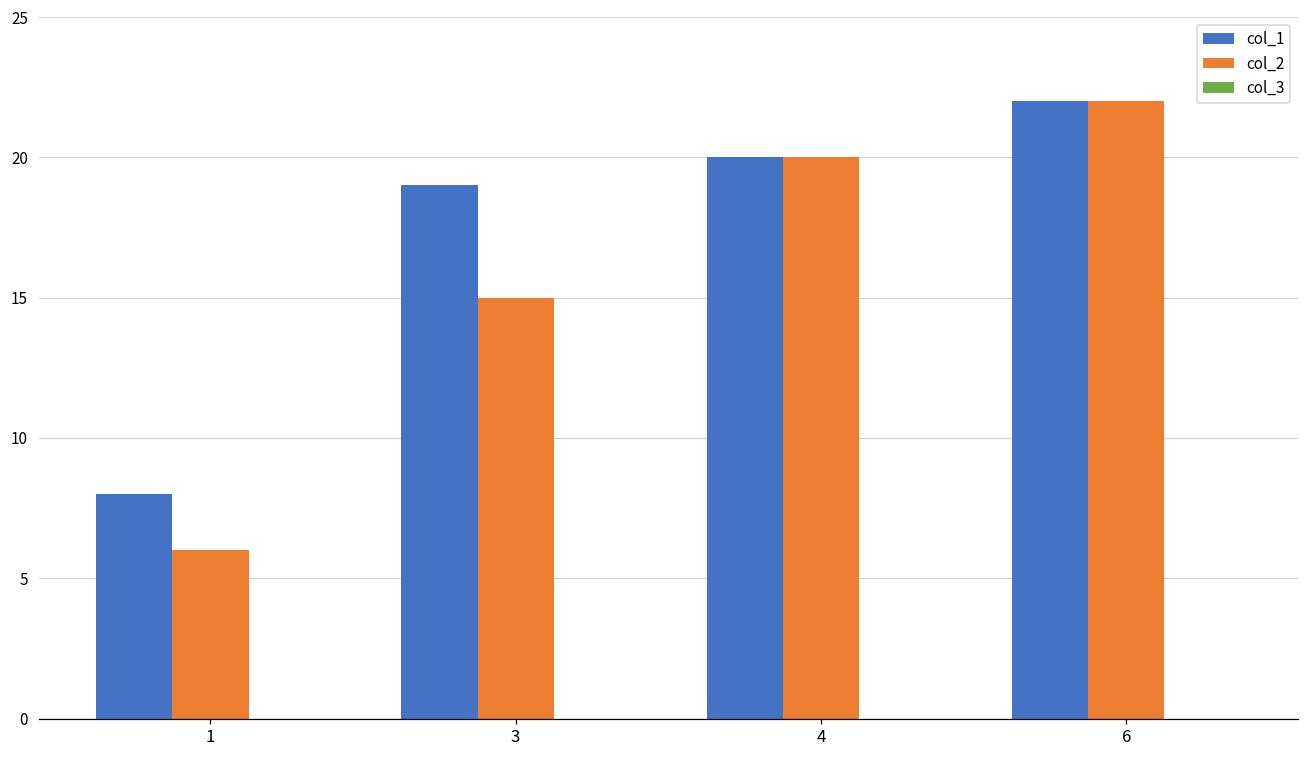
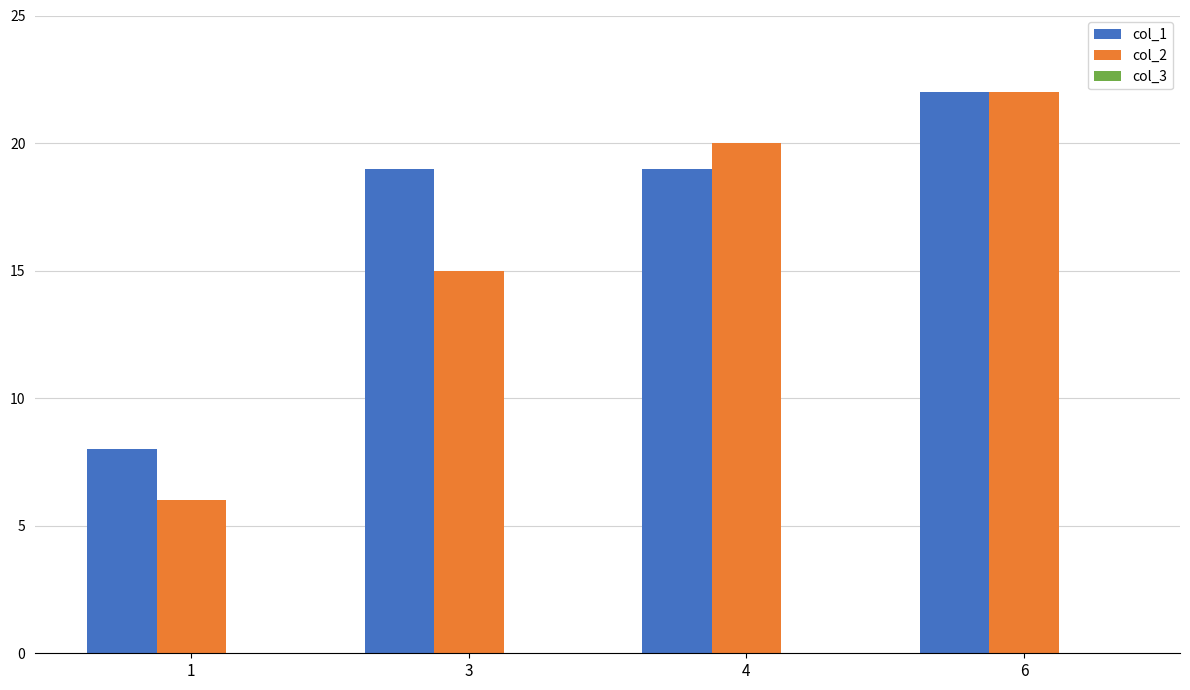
  {
    "col_1": {
      "1": 8,
      "3": 19,
-     "4": 20,
+     "4": 19,
      "6": 22
    },
    "col_2": {
      "1": 6,
      "3": 15,
      "4": 20,
      "6": 22
    },
    "col_3": {
      "1": 0,
      "3": 0,
      "4": 0,
      "6": 0
    }
  }
